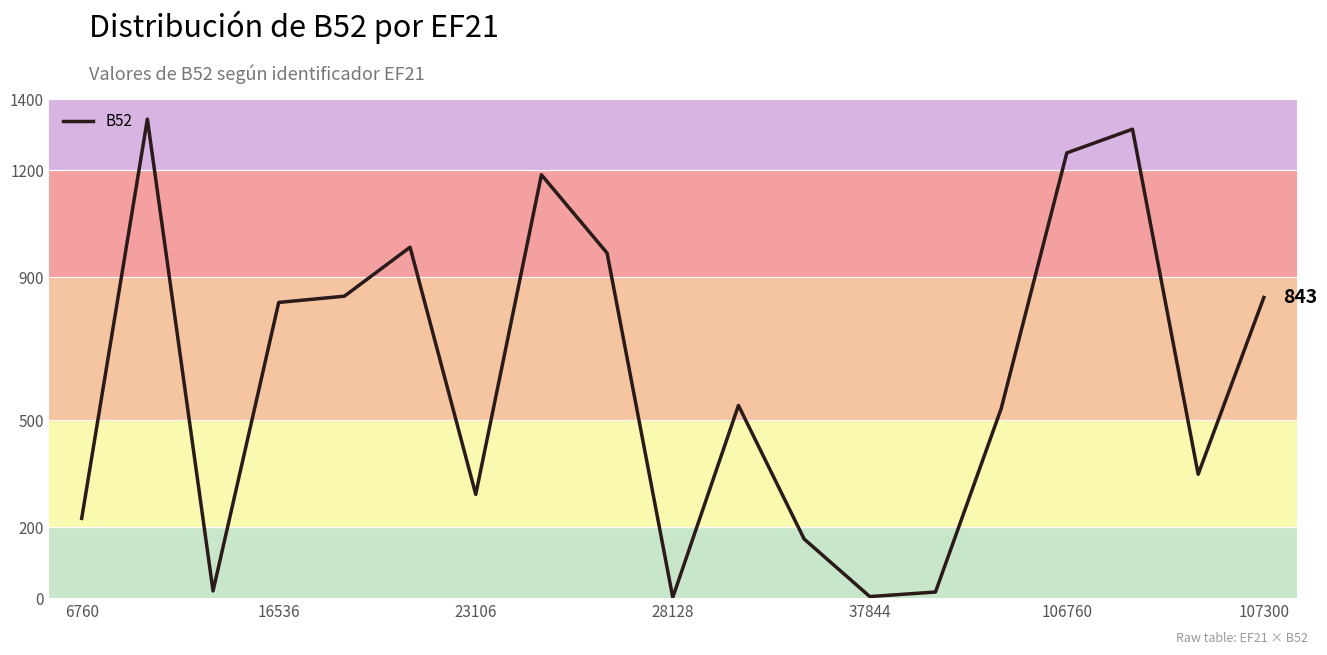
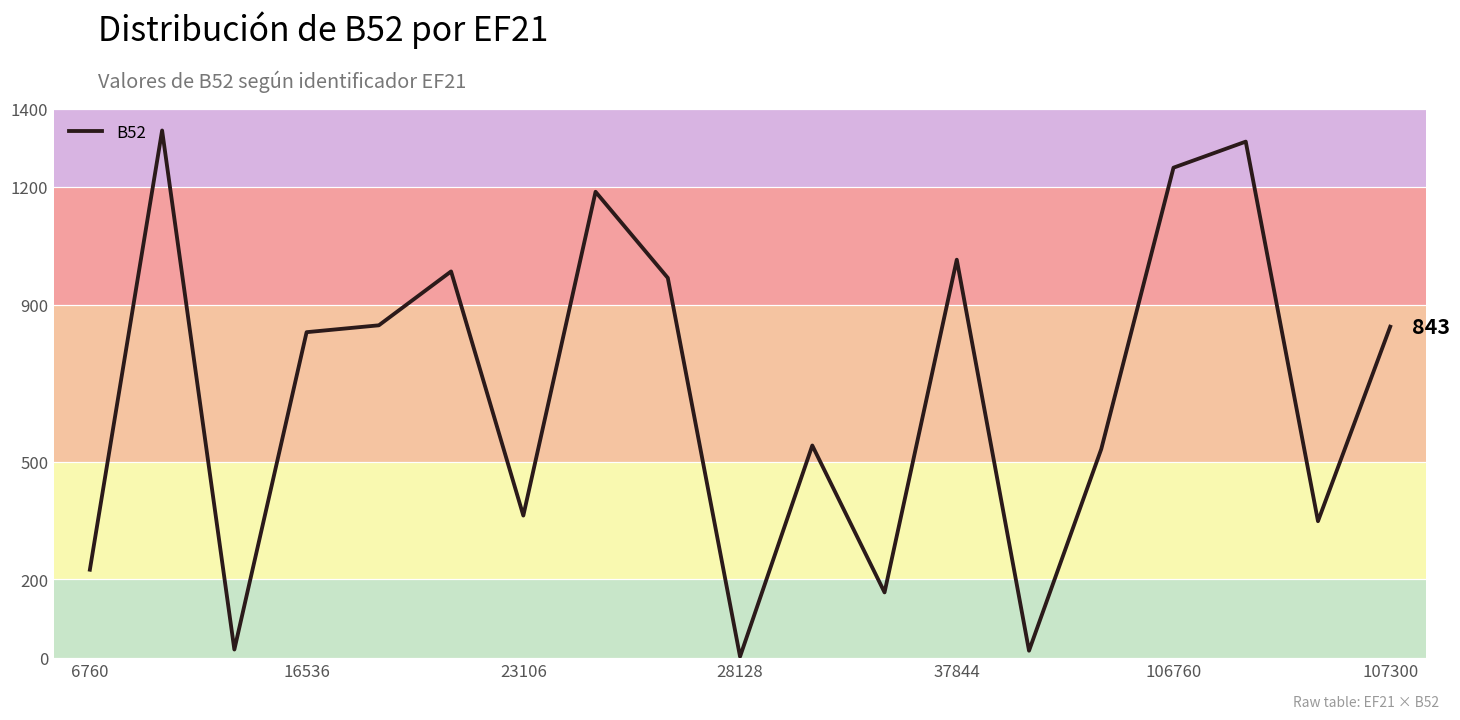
  {
    "6760": 220,
    "16536": 830,
-   "23106": 290,
+   "23106": 360,
    "28128": 0,
-   "37844": 0,
+   "37844": 1010,
    "106760": 1250
  }
